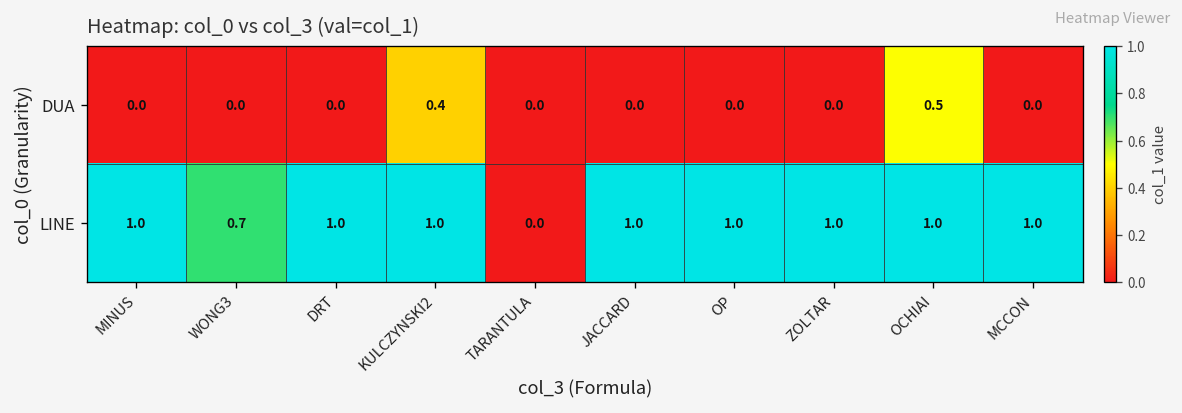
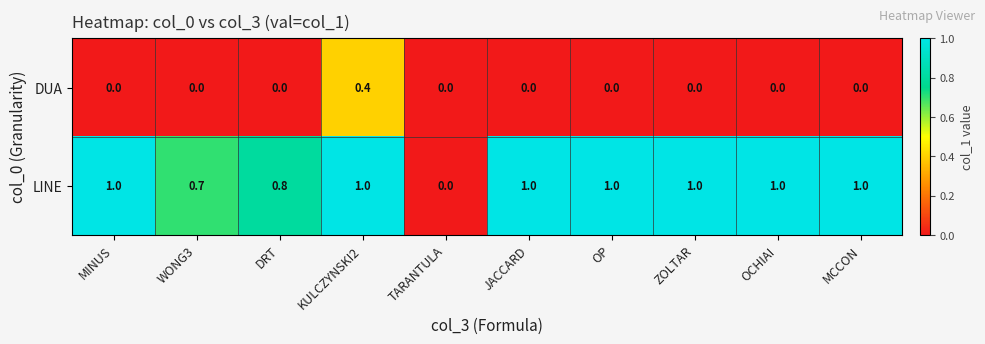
  {
    "DUA": {
      "MINUS": 0.0,
      "WONG3": 0.0,
      "DRT": 0.0,
      "KULCZYNSKI2": 0.4,
      "TARANTULA": 0.0,
      "JACCARD": 0.0,
      "OP": 0.0,
      "ZOLTAR": 0.0,
-     "OCHIAI": 0.5,
+     "OCHIAI": 0.0,
      "MCCON": 0.0
    },
    "LINE": {
      "MINUS": 1.0,
      "WONG3": 0.7,
-     "DRT": 1.0,
+     "DRT": 0.8,
      "KULCZYNSKI2": 1.0,
      "TARANTULA": 0.0,
      "JACCARD": 1.0,
      "OP": 1.0,
      "ZOLTAR": 1.0,
      "OCHIAI": 1.0,
      "MCCON": 1.0
    }
  }
